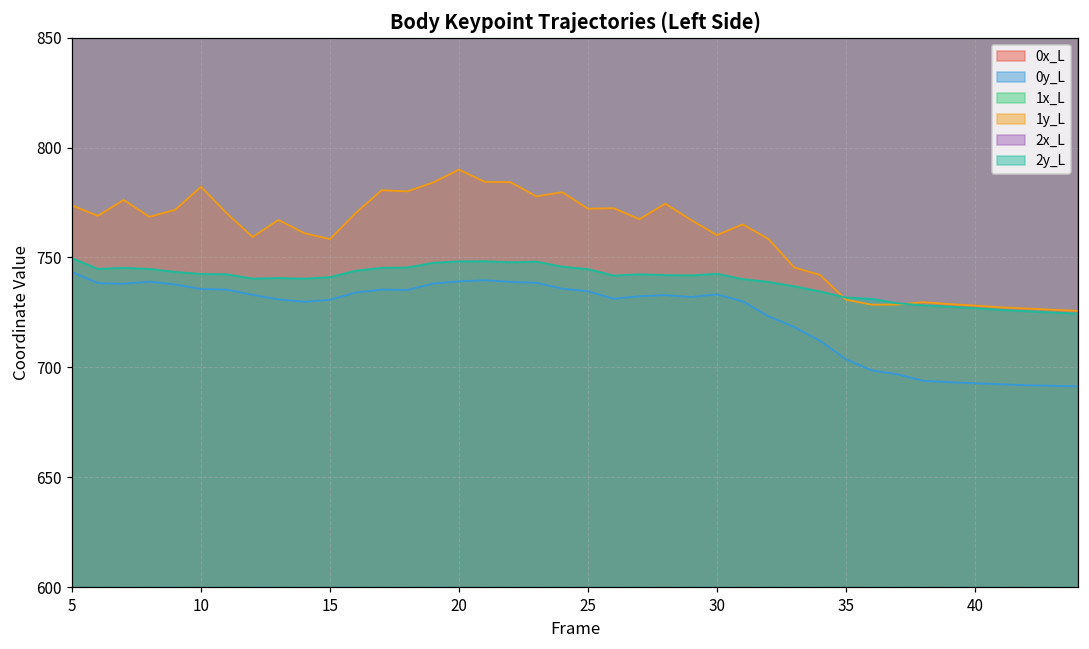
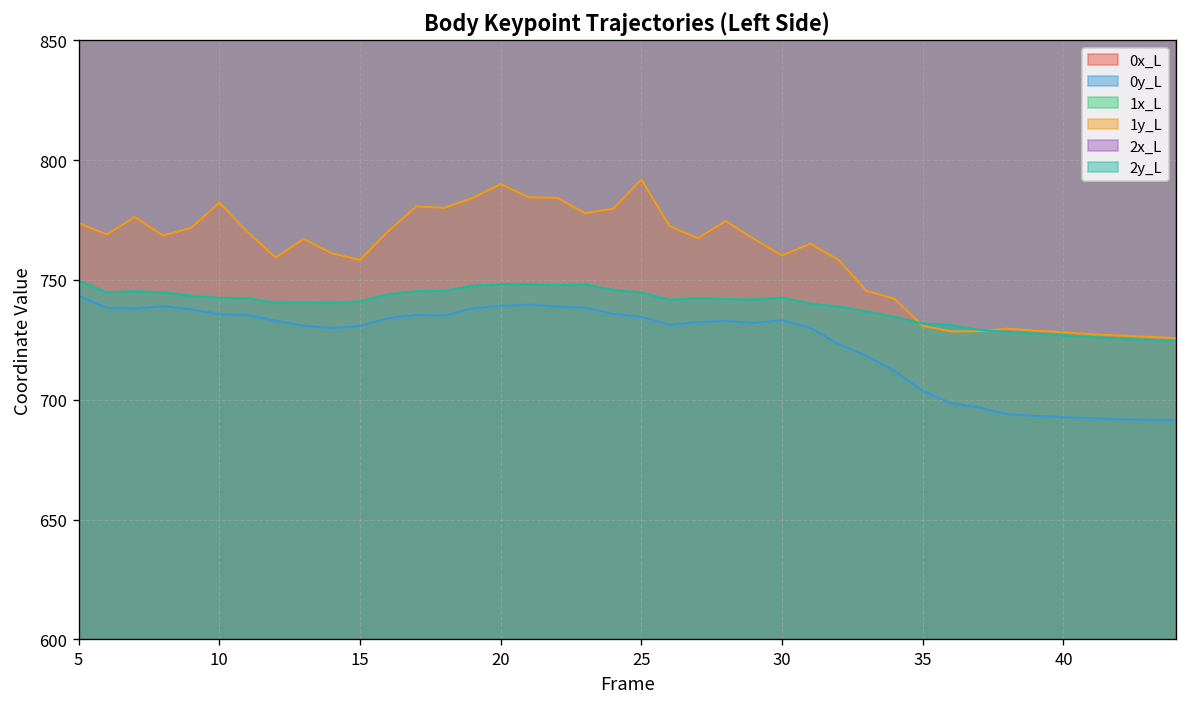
  {
    "1y_L": {
      "5": 774,
      "10": 782,
      "15": 758,
      "20": 790,
-     "25": 772,
+     "25": 792,
      "30": 760
    }
  }
